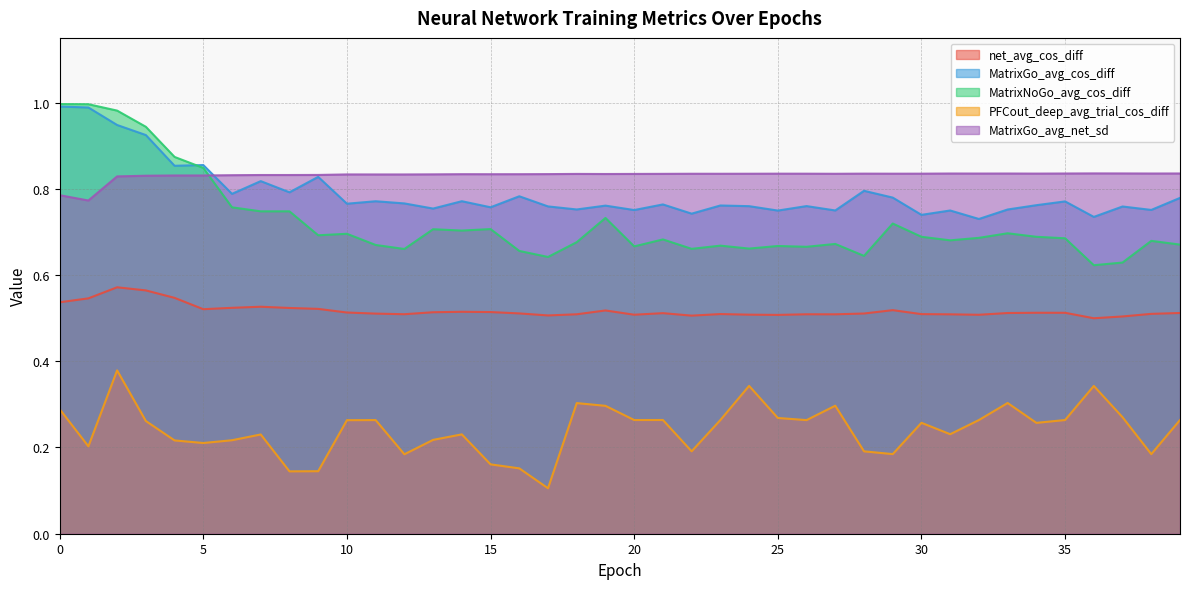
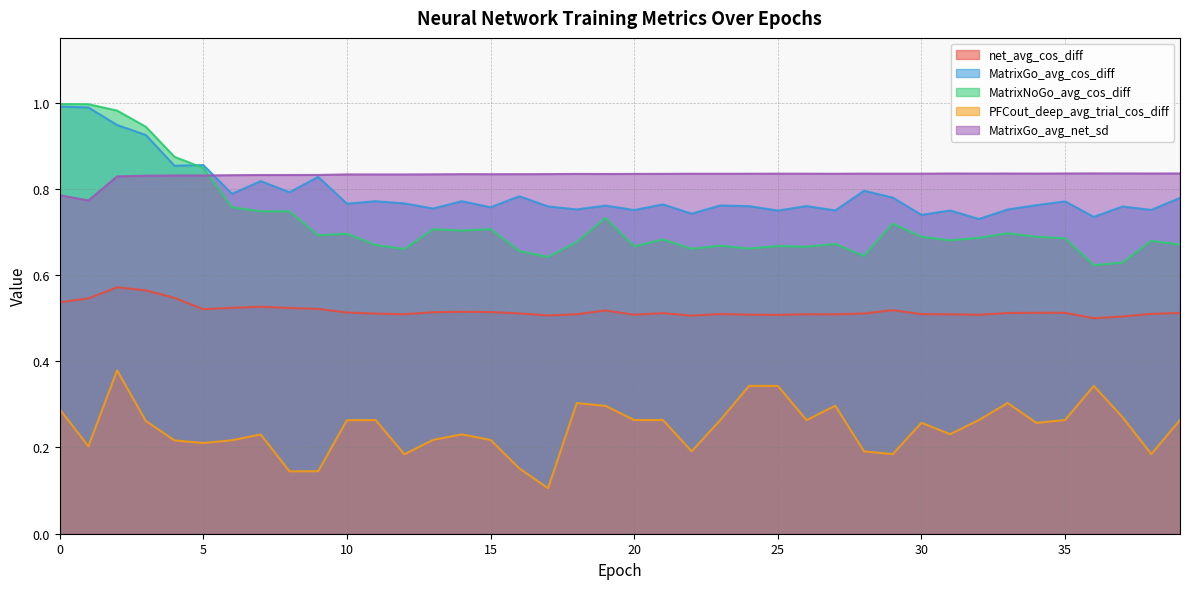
  {
    "net_avg_cos_diff": {
      "0": 0.54,
      "5": 0.52,
      "10": 0.51,
      "15": 0.51,
      "20": 0.51,
      "25": 0.51,
      "30": 0.51,
      "35": 0.51
    },
    "MatrixGo_avg_cos_diff": {
      "5": 0.86,
      "10": 0.77,
      "15": 0.76,
      "20": 0.75,
      "25": 0.75,
      "30": 0.74,
      "35": 0.77
    },
    "MatrixNoGo_avg_cos_diff": {
      "5": 0.85,
      "10": 0.70,
      "15": 0.71,
      "20": 0.67,
      "25": 0.67,
      "30": 0.69,
      "35": 0.69
    },
    "PFCout_deep_avg_trial_cos_diff": {
      "0": 0.29,
      "5": 0.21,
      "10": 0.26,
-     "15": 0.16,
+     "15": 0.22,
      "20": 0.26,
-     "25": 0.27,
+     "25": 0.34,
      "30": 0.26,
      "35": 0.26
    },
    "MatrixGo_avg_net_sd": {
      "0": 0.79,
      "5": 0.83,
      "10": 0.83,
      "15": 0.83,
      "20": 0.83,
      "25": 0.84,
      "30": 0.84,
      "35": 0.84
    }
  }
